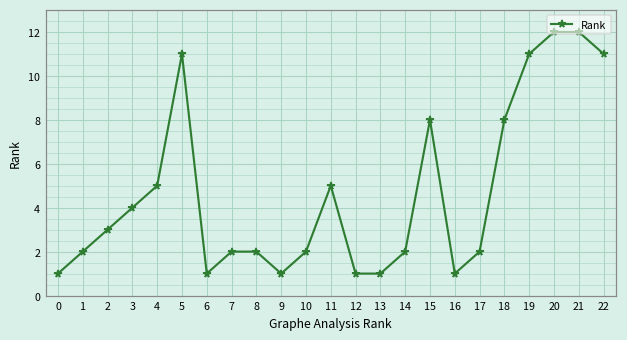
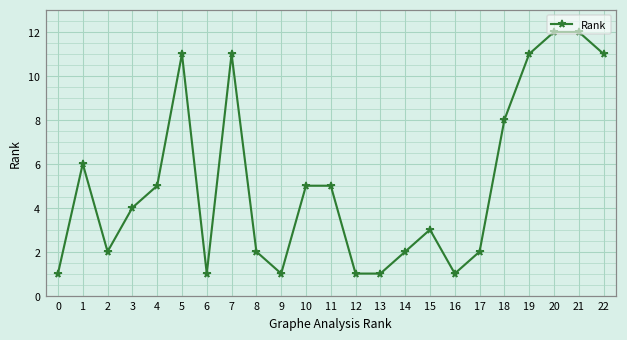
  {
    "0": 1,
-   "1": 2,
-   "2": 3,
+   "1": 6,
+   "2": 2,
    "3": 4,
    "4": 5,
    "5": 11,
    "6": 1,
-   "7": 2,
+   "7": 11,
    "8": 2,
    "9": 1,
-   "10": 2,
+   "10": 5,
    "11": 5,
    "12": 1,
    "13": 1,
    "14": 2,
-   "15": 8,
+   "15": 3,
    "16": 1,
    "17": 2,
    "18": 8,
    "19": 11,
    "22": 11
  }
